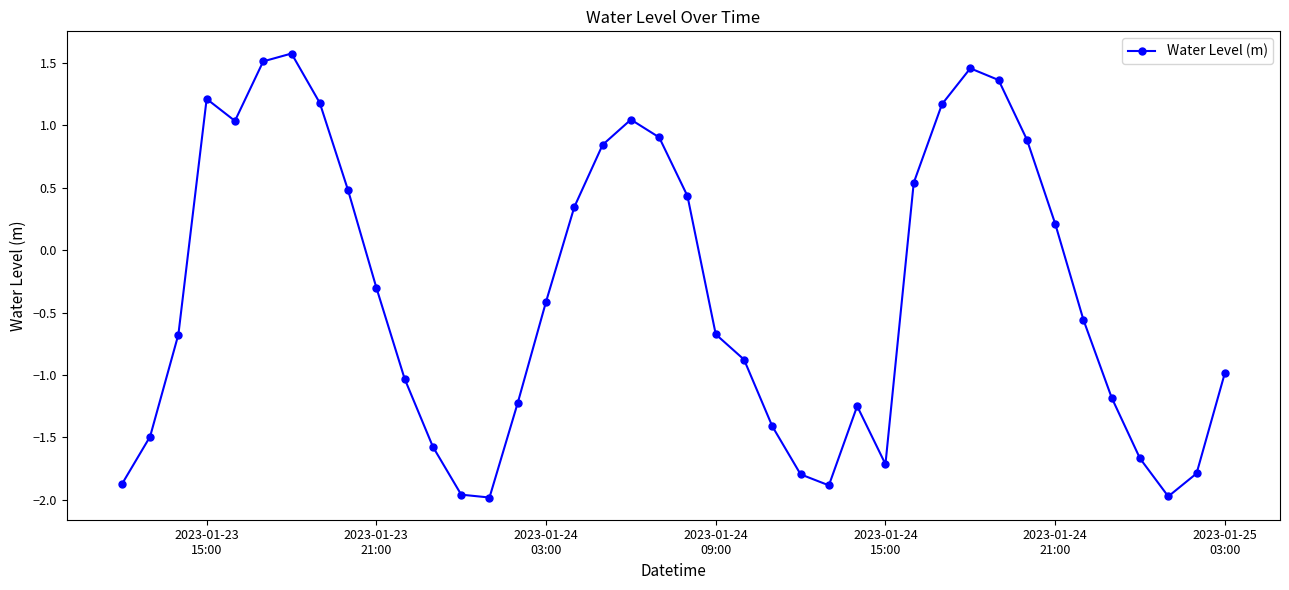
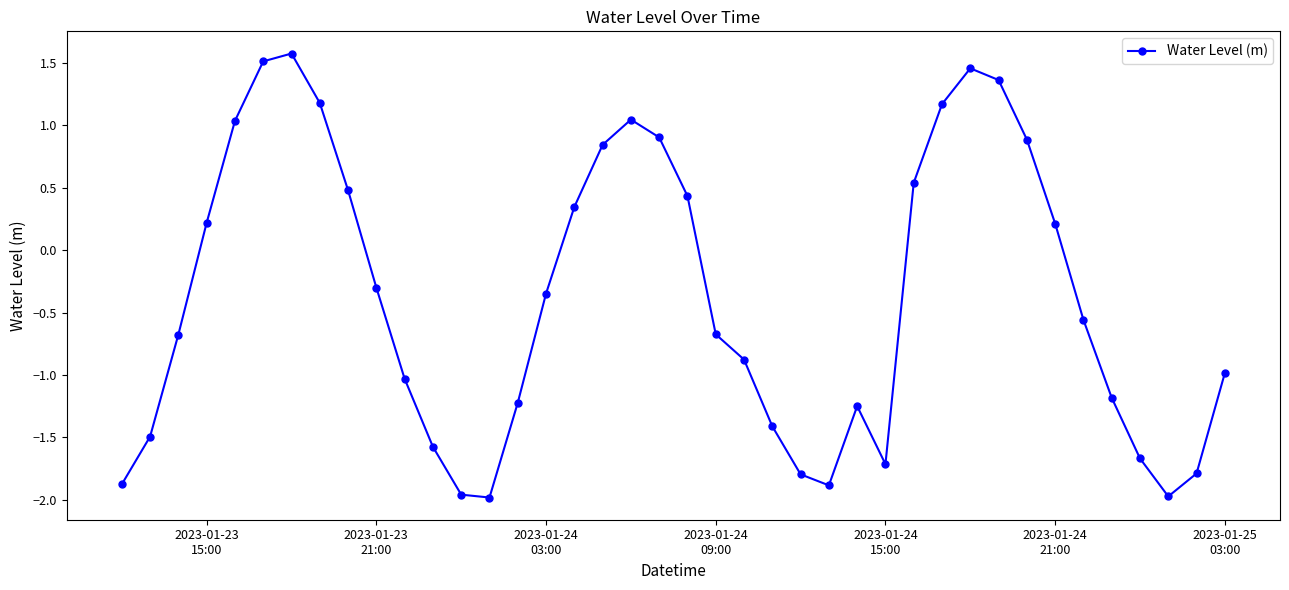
  {
-   "2023-01-23 15:00": 1.21,
+   "2023-01-23 15:00": 0.22,
    "2023-01-23 21:00": -0.30,
-   "2023-01-24 03:00": -0.41,
+   "2023-01-24 03:00": -0.35,
    "2023-01-24 09:00": -0.67,
    "2023-01-24 15:00": -1.72,
    "2023-01-24 21:00": 0.21,
    "2023-01-25 03:00": -0.99
  }
